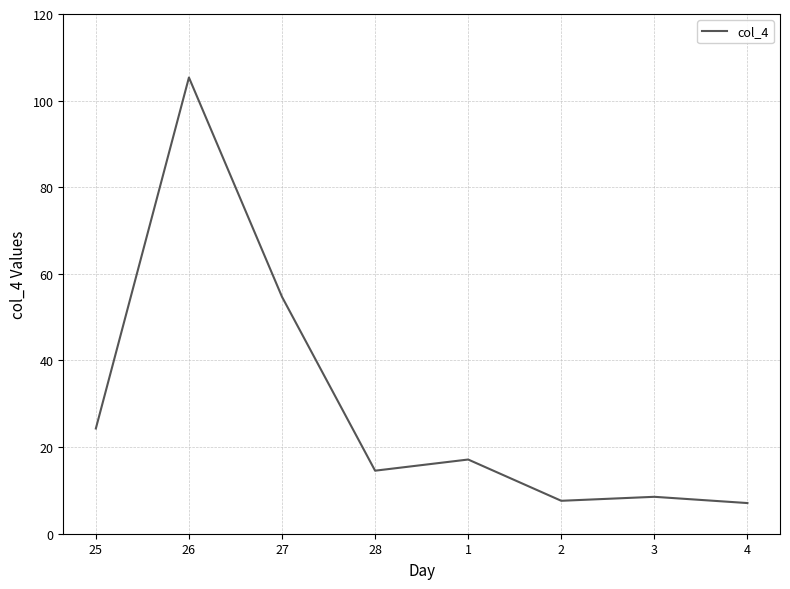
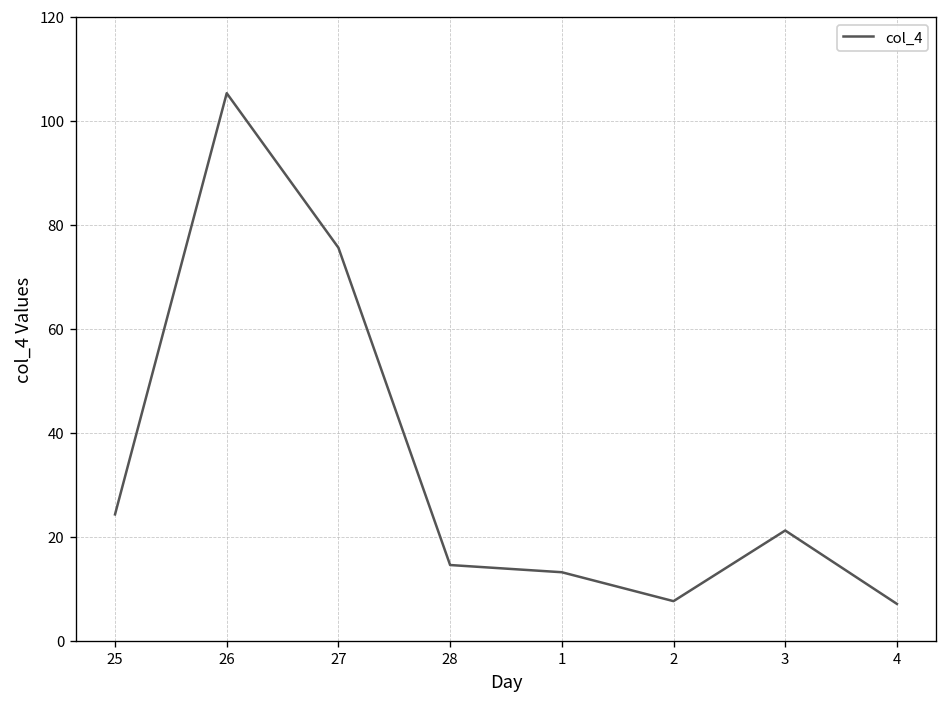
  {
    "25": 24,
    "26": 105,
-   "27": 55,
+   "27": 76,
    "28": 15,
-   "1": 17,
+   "1": 13,
    "2": 8,
-   "3": 9,
+   "3": 21,
    "4": 7
  }
